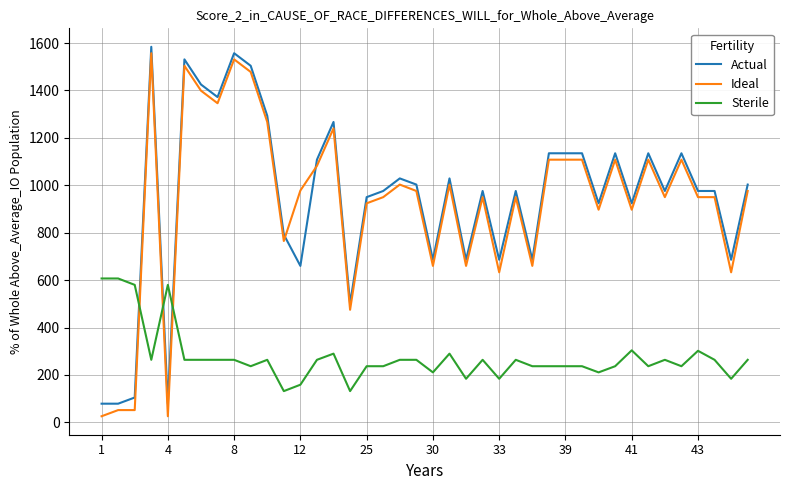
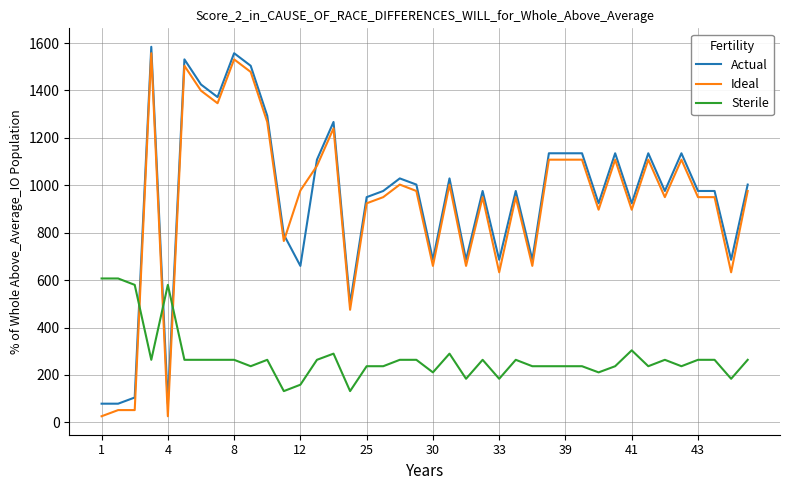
  {
    "Actual": {
      "4": 80,
      "8": 1560,
      "12": 660,
      "41": 920,
      "43": 980
    },
    "Ideal": {
      "4": 30,
      "8": 1530,
      "12": 980,
      "41": 900,
      "43": 950
    },
    "Sterile": {
      "4": 580,
      "8": 260,
      "12": 160,
      "41": 300,
-     "43": 300
+     "43": 260
    }
  }
